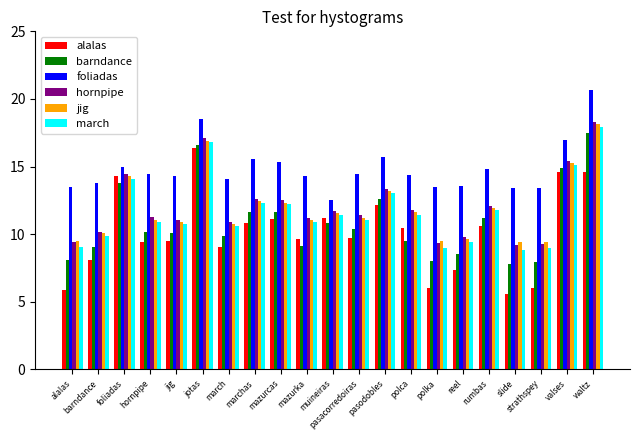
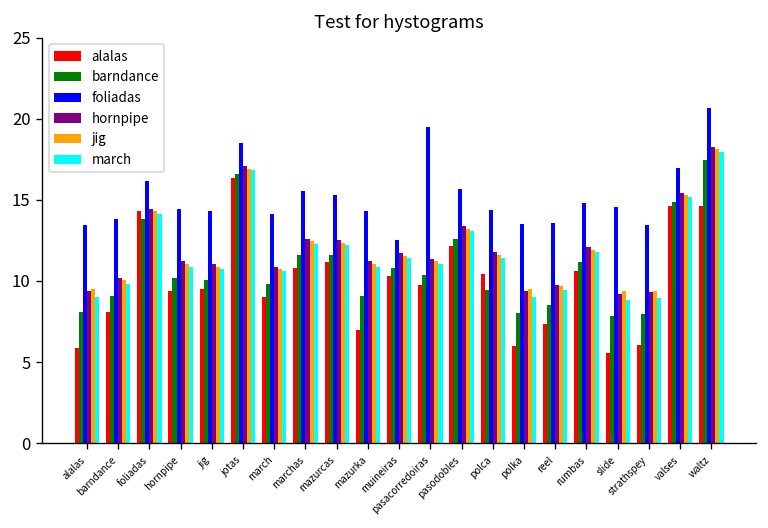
  {
    "alalas": {
      "alalas": 5.9,
      "barndance": 8.1,
      "foliadas": 14.3,
      "hornpipe": 9.4,
      "jig": 9.5,
      "jotas": 16.3,
      "march": 9.0,
      "marchas": 10.8,
      "mazurcas": 11.1,
-     "mazurka": 9.6,
-     "muineiras": 11.2,
+     "mazurka": 7.0,
+     "muineiras": 10.3,
      "pasacorredoiras": 9.7,
      "pasodobles": 12.2,
      "polca": 10.4,
      "polka": 6.0,
      "reel": 7.3,
      "rumbas": 10.6,
      "slide": 5.6,
      "strathspey": 6.0,
      "valses": 14.6,
      "waltz": 14.6
    },
    "barndance": {
      "alalas": 8.1,
      "barndance": 9.1,
      "foliadas": 13.8,
      "hornpipe": 10.2,
      "jig": 10.1,
      "jotas": 16.6,
      "march": 9.8,
      "marchas": 11.6,
      "mazurcas": 11.6,
      "mazurka": 9.1,
      "muineiras": 10.8,
      "pasacorredoiras": 10.4,
      "pasodobles": 12.6,
      "polca": 9.5,
      "polka": 8.0,
      "reel": 8.5,
      "rumbas": 11.2,
      "slide": 7.8,
      "strathspey": 7.9,
      "valses": 14.9,
      "waltz": 17.5
    },
    "foliadas": {
      "alalas": 13.5,
      "barndance": 13.8,
-     "foliadas": 15.0,
+     "foliadas": 16.2,
      "hornpipe": 14.4,
      "jig": 14.3,
      "jotas": 18.5,
      "march": 14.1,
      "marchas": 15.5,
      "mazurcas": 15.3,
      "mazurka": 14.3,
      "muineiras": 12.5,
-     "pasacorredoiras": 14.4,
+     "pasacorredoiras": 19.5,
      "pasodobles": 15.7,
      "polca": 14.4,
      "polka": 13.5,
      "reel": 13.6,
      "rumbas": 14.8,
-     "slide": 13.4,
+     "slide": 14.6,
      "strathspey": 13.4,
      "valses": 17.0,
      "waltz": 20.7
    },
    "hornpipe": {
      "alalas": 9.4,
      "barndance": 10.2,
      "foliadas": 14.4,
      "hornpipe": 11.3,
      "jig": 11.1,
      "jotas": 17.1,
      "march": 10.9,
      "marchas": 12.6,
      "mazurcas": 12.5,
      "mazurka": 11.2,
      "muineiras": 11.7,
      "pasacorredoiras": 11.4,
      "pasodobles": 13.4,
      "polca": 11.8,
      "polka": 9.4,
      "reel": 9.8,
      "rumbas": 12.1,
      "slide": 9.2,
      "strathspey": 9.3,
      "valses": 15.4,
      "waltz": 18.3
    },
    "jig": {
      "alalas": 9.5,
      "barndance": 10.1,
      "foliadas": 14.3,
      "hornpipe": 11.1,
      "jig": 10.9,
      "jotas": 16.9,
      "march": 10.8,
      "marchas": 12.5,
      "mazurcas": 12.3,
      "mazurka": 11.0,
      "muineiras": 11.6,
      "pasacorredoiras": 11.2,
      "pasodobles": 13.2,
      "polca": 11.6,
      "polka": 9.5,
      "reel": 9.7,
      "rumbas": 11.9,
      "slide": 9.4,
      "strathspey": 9.4,
      "valses": 15.3,
      "waltz": 18.2
    },
    "march": {
      "alalas": 9.0,
      "barndance": 9.8,
      "foliadas": 14.1,
      "hornpipe": 10.9,
      "jig": 10.8,
      "jotas": 16.8,
      "march": 10.6,
      "marchas": 12.3,
      "mazurcas": 12.2,
      "mazurka": 10.9,
      "muineiras": 11.4,
      "pasacorredoiras": 11.1,
      "pasodobles": 13.1,
      "polca": 11.4,
      "polka": 9.0,
      "reel": 9.4,
      "rumbas": 11.8,
      "slide": 8.8,
      "strathspey": 8.9,
      "valses": 15.1,
      "waltz": 18.0
    }
  }
